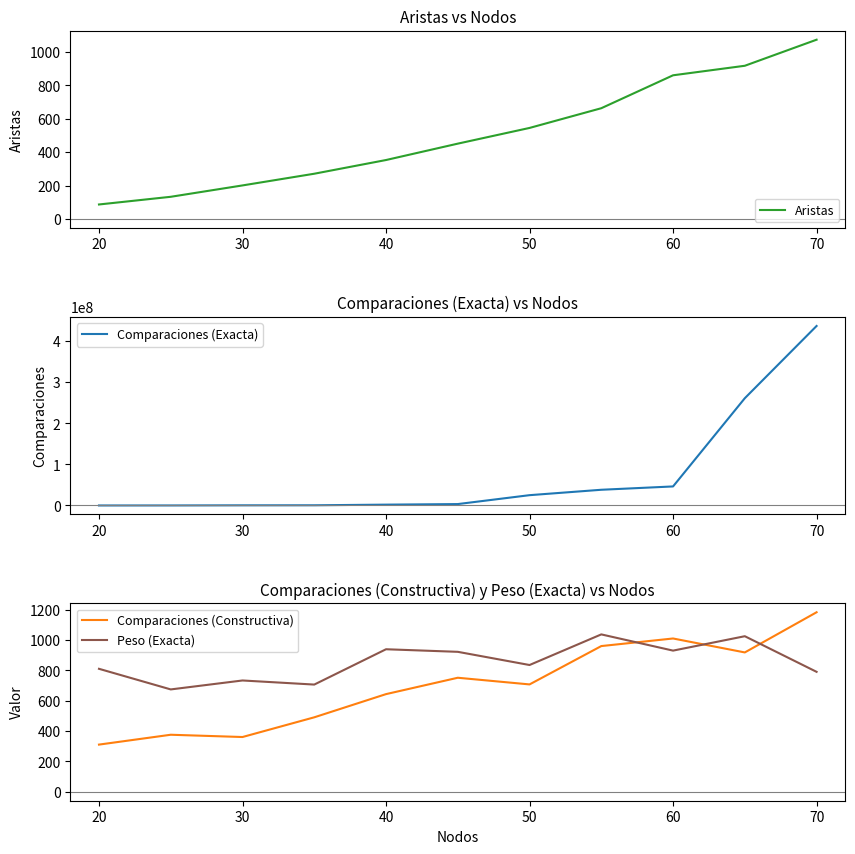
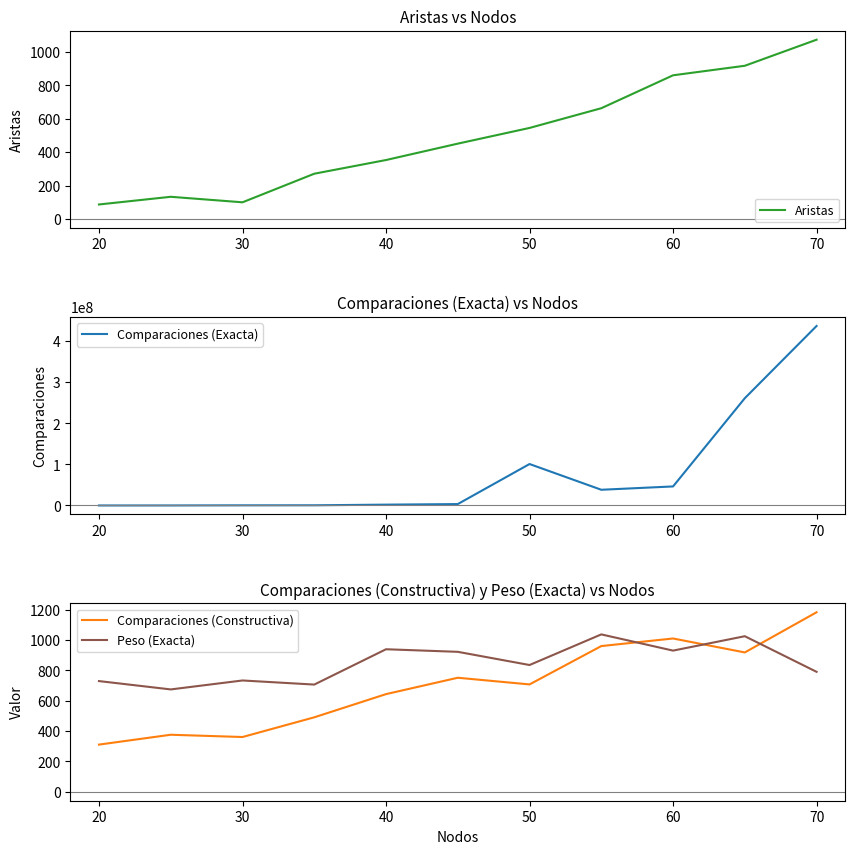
  {
    "Aristas vs Nodos": {
      "20": 90,
-     "30": 200,
+     "30": 100,
      "40": 350,
      "50": 550,
      "60": 860,
      "70": 1070
    },
    "Comparaciones (Exacta) vs Nodos": {
      "20": 0,
      "30": 0,
      "40": 0,
-     "50": 30000000,
+     "50": 100000000,
      "60": 50000000,
      "70": 440000000
    },
    "Comparaciones (Constructiva) y Peso (Exacta) vs Nodos": {
      "Comparaciones (Constructiva)": {
        "20": 310,
        "30": 360,
        "40": 640,
        "50": 710,
        "60": 1010,
        "70": 1180
      },
      "Peso (Exacta)": {
-       "20": 810,
+       "20": 730,
        "30": 730,
        "40": 940,
        "50": 840,
        "60": 930,
        "70": 790
      }
    }
  }
